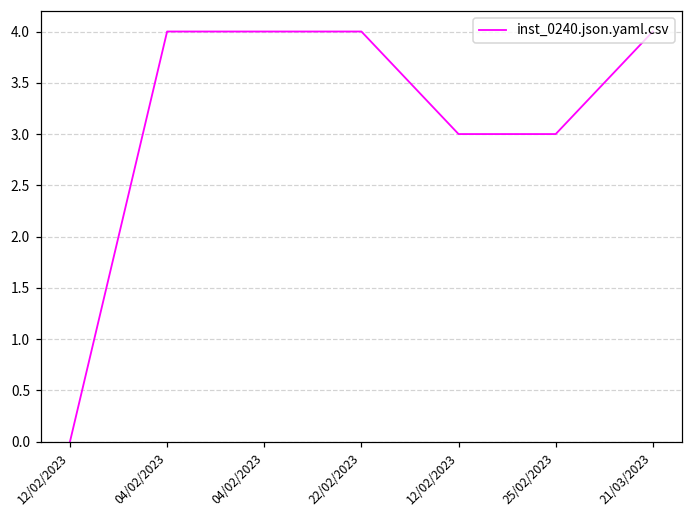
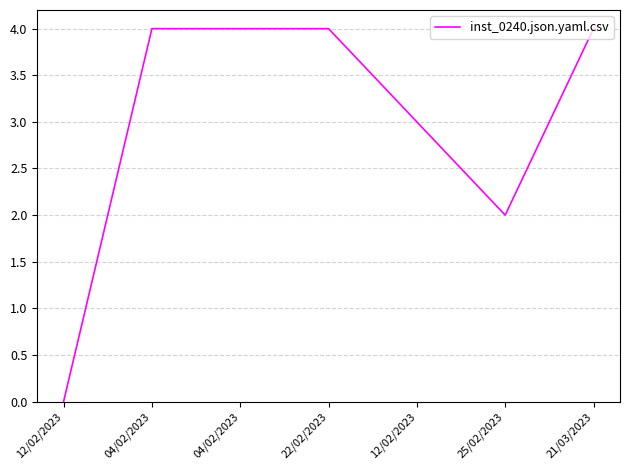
  {
    "22/02/2023": 4,
-   "25/02/2023": 3
+   "25/02/2023": 2
  }
